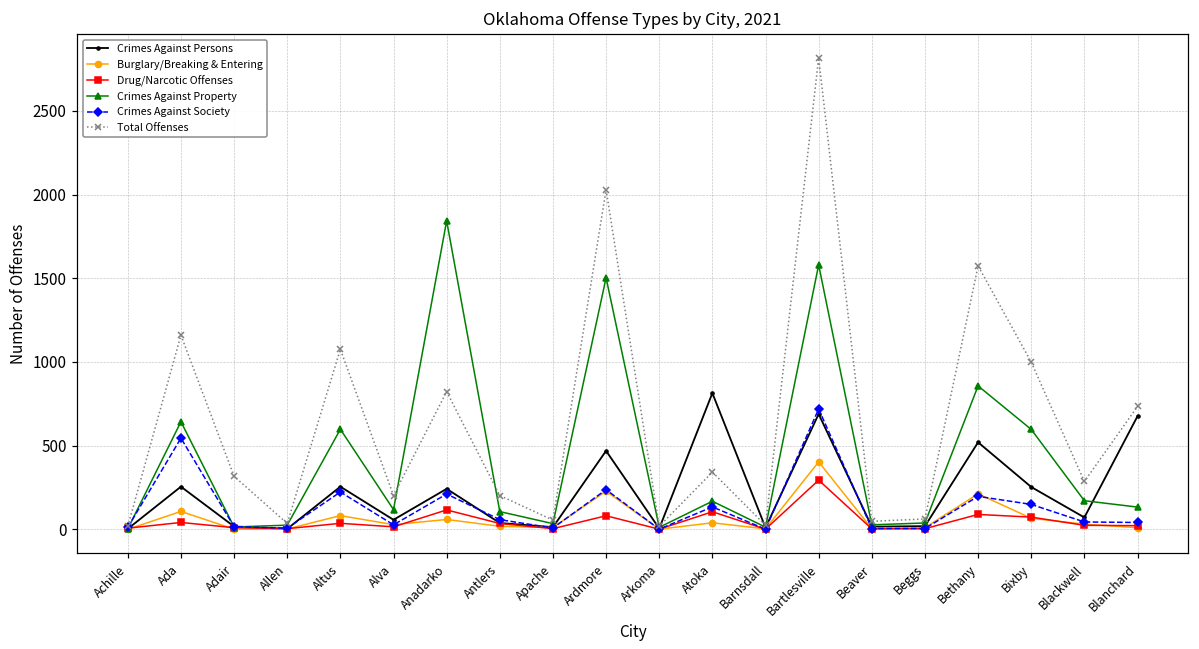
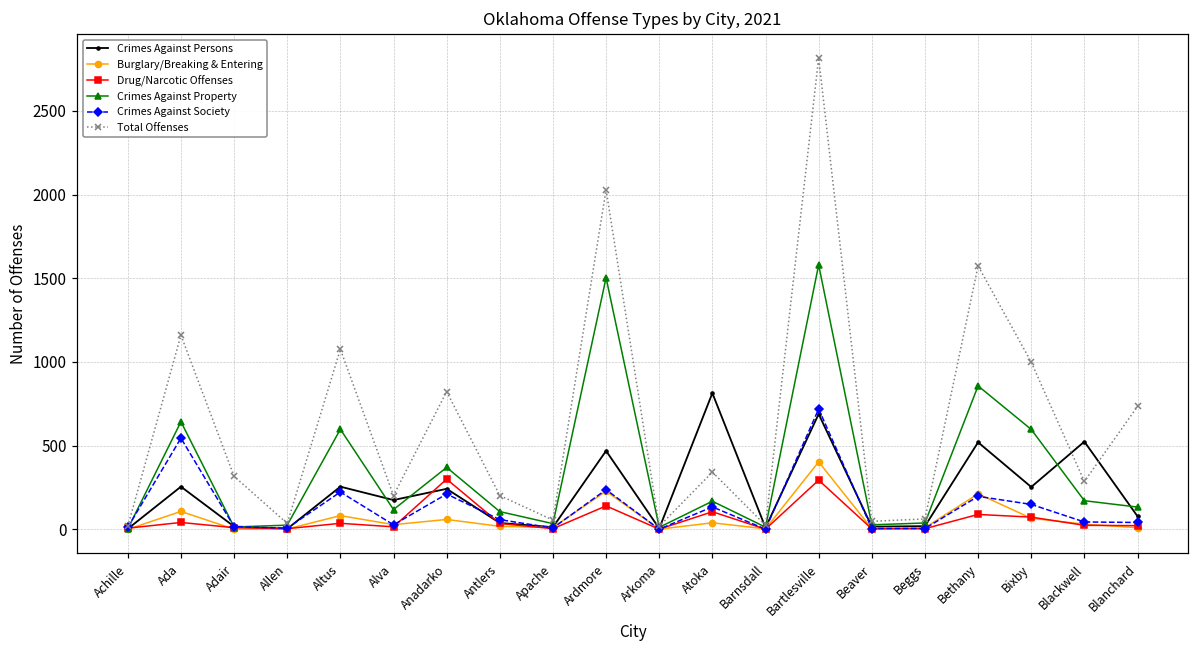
  {
    "Crimes Against Persons": {
      "Ada": 260,
      "Altus": 260,
-     "Alva": 60,
+     "Alva": 180,
      "Anadarko": 240,
      "Ardmore": 470,
      "Atoka": 810,
      "Bartlesville": 690,
      "Bethany": 520,
      "Bixby": 250,
-     "Blackwell": 70,
-     "Blanchard": 680
+     "Blackwell": 520,
+     "Blanchard": 80
    },
    "Burglary/Breaking & Entering": {
      "Ada": 110,
      "Altus": 80,
      "Anadarko": 60,
      "Antlers": 20,
      "Atoka": 40,
      "Bartlesville": 400
    },
    "Drug/Narcotic Offenses": {
      "Ada": 40,
      "Altus": 40,
-     "Anadarko": 120,
-     "Ardmore": 80,
+     "Anadarko": 300,
+     "Ardmore": 140,
      "Atoka": 110,
      "Bartlesville": 290,
      "Bethany": 90
    },
    "Crimes Against Property": {
      "Ada": 640,
      "Altus": 600,
      "Alva": 120,
-     "Anadarko": 1840,
+     "Anadarko": 370,
      "Antlers": 110,
      "Apache": 30,
      "Ardmore": 1500,
      "Atoka": 170,
      "Bartlesville": 1580,
      "Beggs": 40,
      "Bethany": 860,
      "Bixby": 600,
      "Blackwell": 170,
      "Blanchard": 130
    },
    "Crimes Against Society": {
      "Ada": 550,
      "Altus": 220,
      "Anadarko": 210,
      "Antlers": 60,
      "Atoka": 130,
      "Bartlesville": 720,
      "Bixby": 150,
      "Blanchard": 40
    },
    "Total Offenses": {
      "Ada": 1160,
      "Adair": 320,
      "Altus": 1080,
      "Alva": 200,
      "Anadarko": 820,
      "Antlers": 200,
      "Apache": 60,
      "Ardmore": 2030,
      "Atoka": 340,
      "Bartlesville": 2820,
      "Beaver": 50,
      "Beggs": 60,
      "Bethany": 1570,
      "Bixby": 1000,
      "Blackwell": 290,
      "Blanchard": 730
    }
  }
